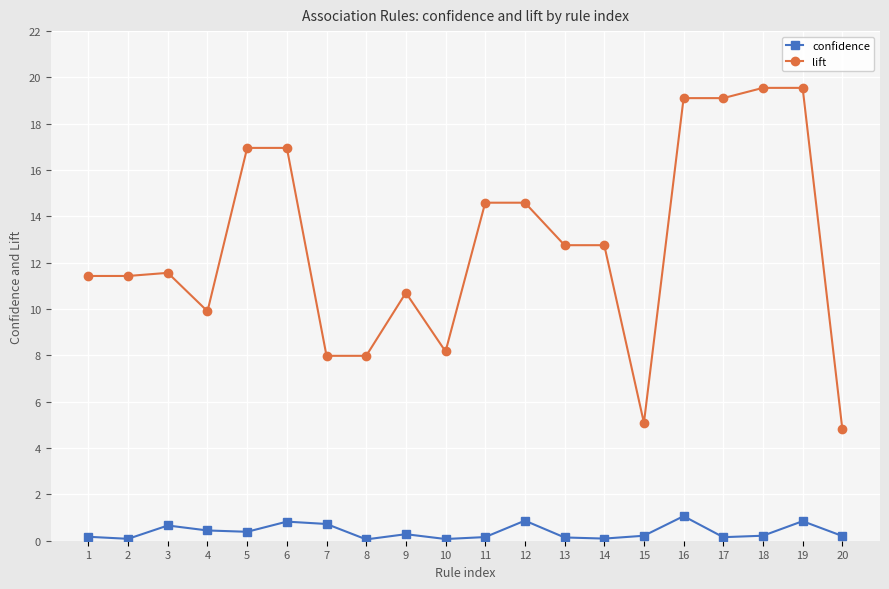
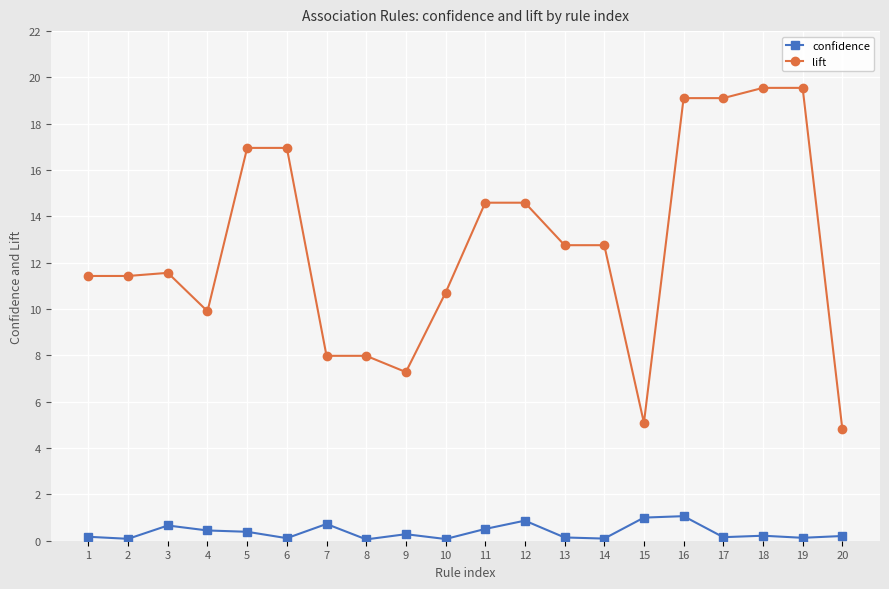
  {
    "confidence": {
      "1": 0.2,
      "2": 0.1,
      "3": 0.7,
      "4": 0.4,
      "5": 0.4,
-     "6": 0.8,
+     "6": 0.1,
      "7": 0.7,
      "8": 0.1,
      "9": 0.3,
      "10": 0.1,
-     "11": 0.2,
+     "11": 0.5,
      "12": 0.9,
      "13": 0.1,
      "14": 0.1,
-     "15": 0.2,
+     "15": 1.0,
      "16": 1.1,
      "17": 0.2,
      "18": 0.2,
-     "19": 0.8,
+     "19": 0.1,
      "20": 0.2
    },
    "lift": {
      "1": 11.4,
      "2": 11.4,
      "3": 11.6,
      "4": 9.9,
      "5": 17.0,
      "6": 17.0,
      "7": 8.0,
      "8": 8.0,
-     "9": 10.7,
-     "10": 8.2,
+     "9": 7.3,
+     "10": 10.7,
      "11": 14.6,
      "12": 14.6,
      "13": 12.8,
      "14": 12.8,
      "15": 5.1,
      "16": 19.1,
      "17": 19.1,
      "18": 19.5,
      "19": 19.5,
      "20": 4.8
    }
  }
